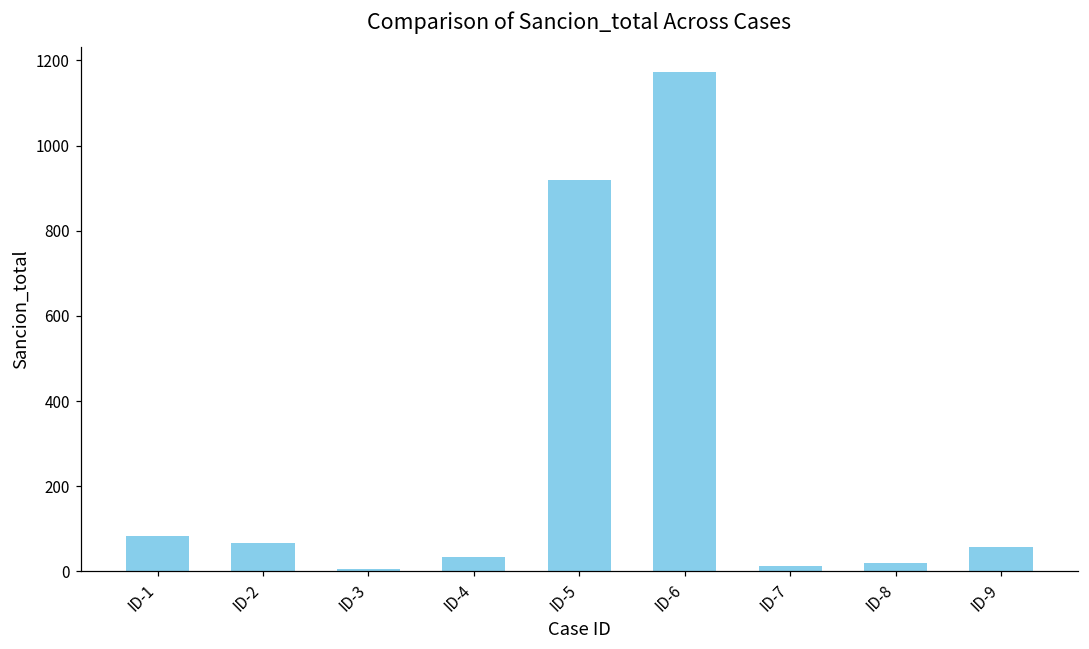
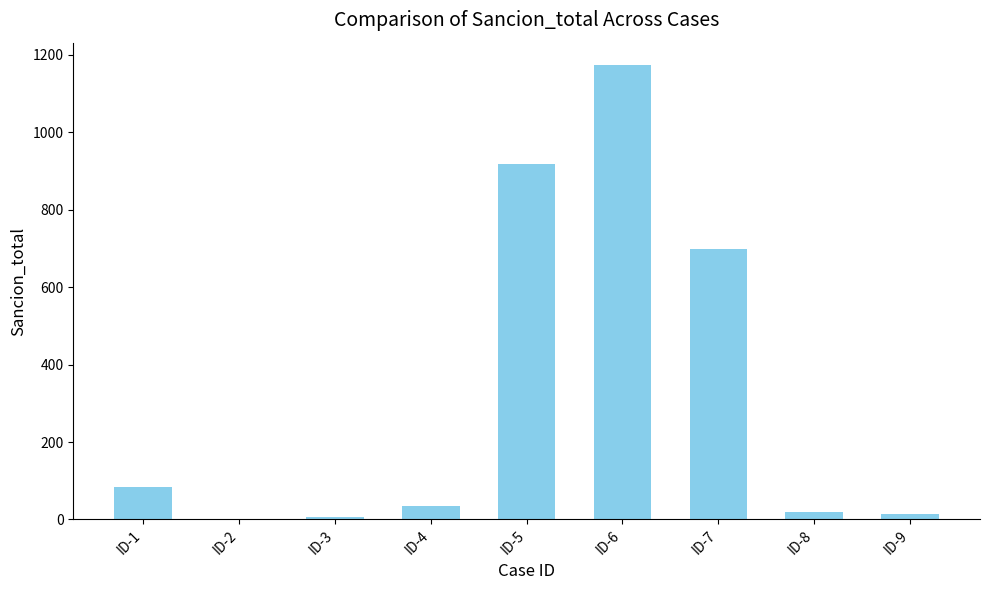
  {
    "ID-1": 80,
-   "ID-2": 70,
+   "ID-2": 0,
    "ID-4": 30,
    "ID-5": 920,
    "ID-6": 1170,
-   "ID-7": 10,
+   "ID-7": 700,
    "ID-8": 20,
-   "ID-9": 60
+   "ID-9": 10
  }
